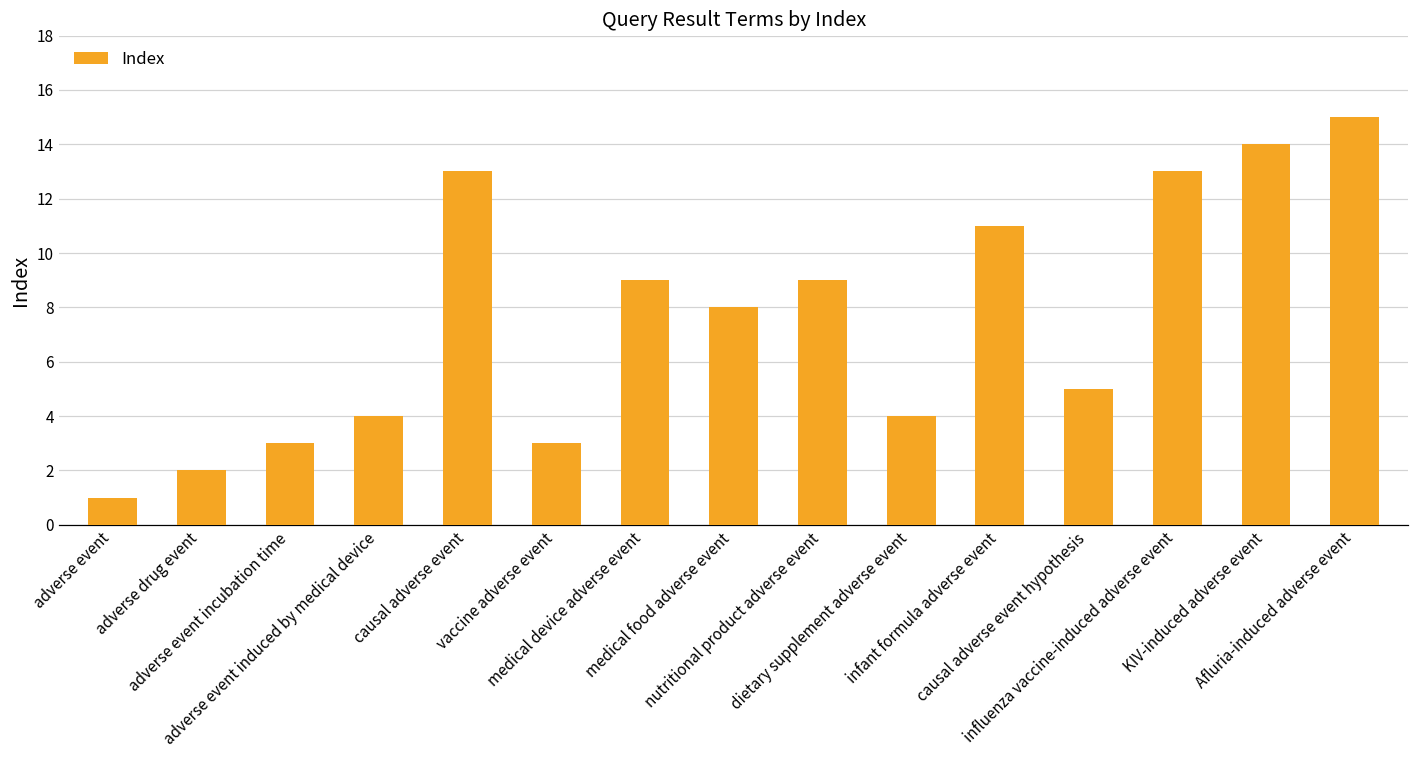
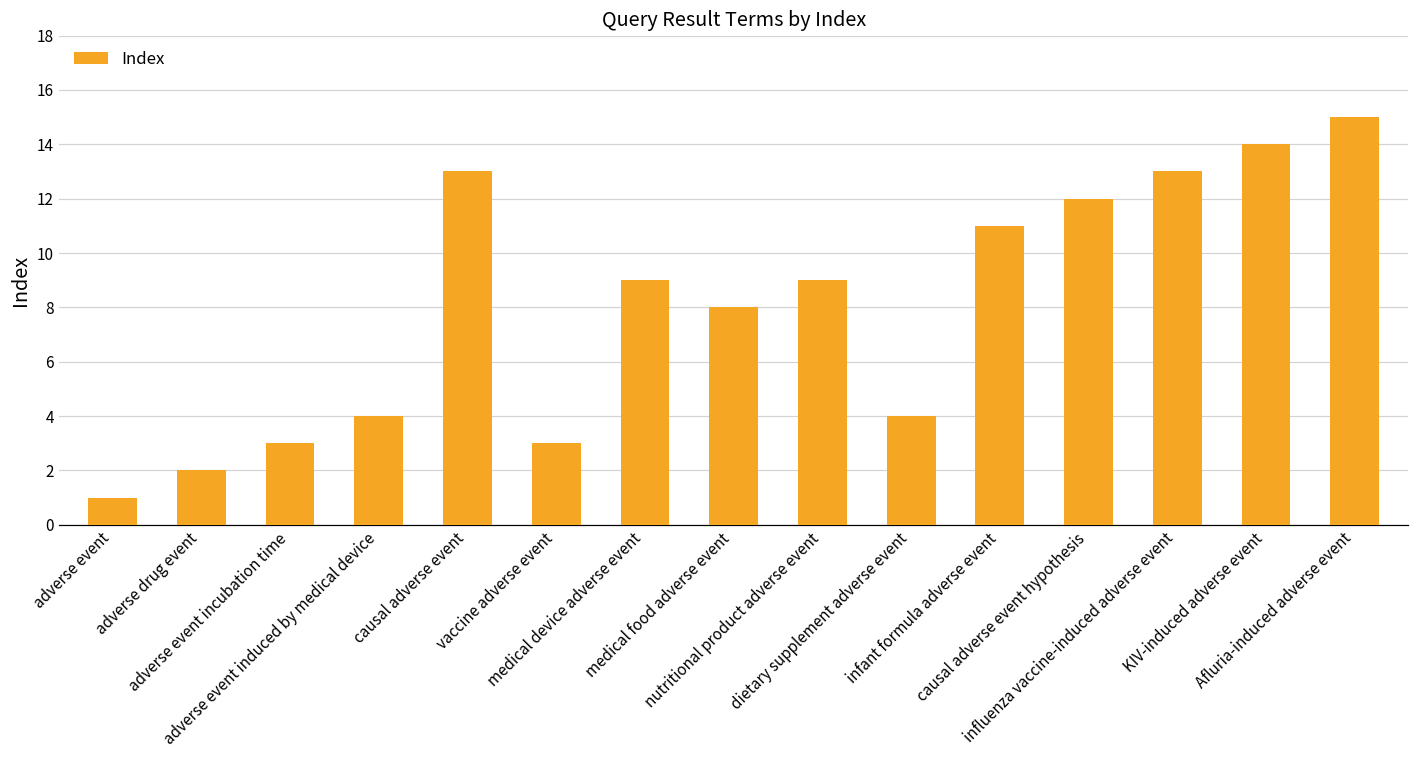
  {
    "adverse event": 1,
    "adverse drug event": 2,
    "adverse event incubation time": 3,
    "adverse event induced by medical device": 4,
    "causal adverse event": 13,
    "vaccine adverse event": 3,
    "medical device adverse event": 9,
    "medical food adverse event": 8,
    "nutritional product adverse event": 9,
    "dietary supplement adverse event": 4,
    "infant formula adverse event": 11,
-   "causal adverse event hypothesis": 5,
+   "causal adverse event hypothesis": 12,
    "influenza vaccine-induced adverse event": 13,
    "KIV-induced adverse event": 14,
    "Afluria-induced adverse event": 15
  }
